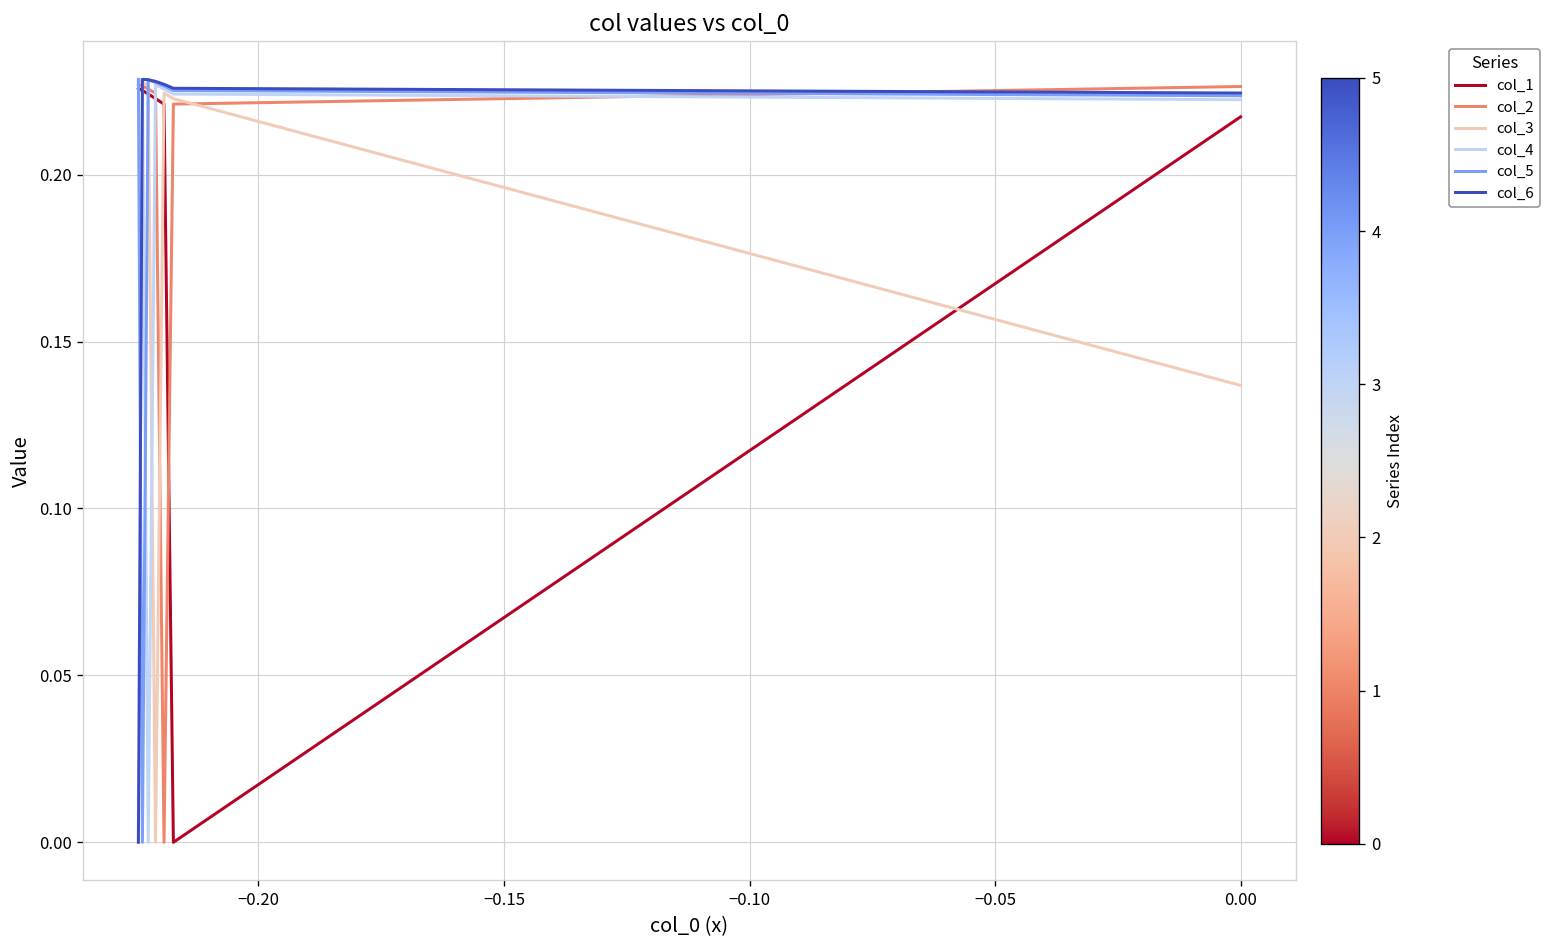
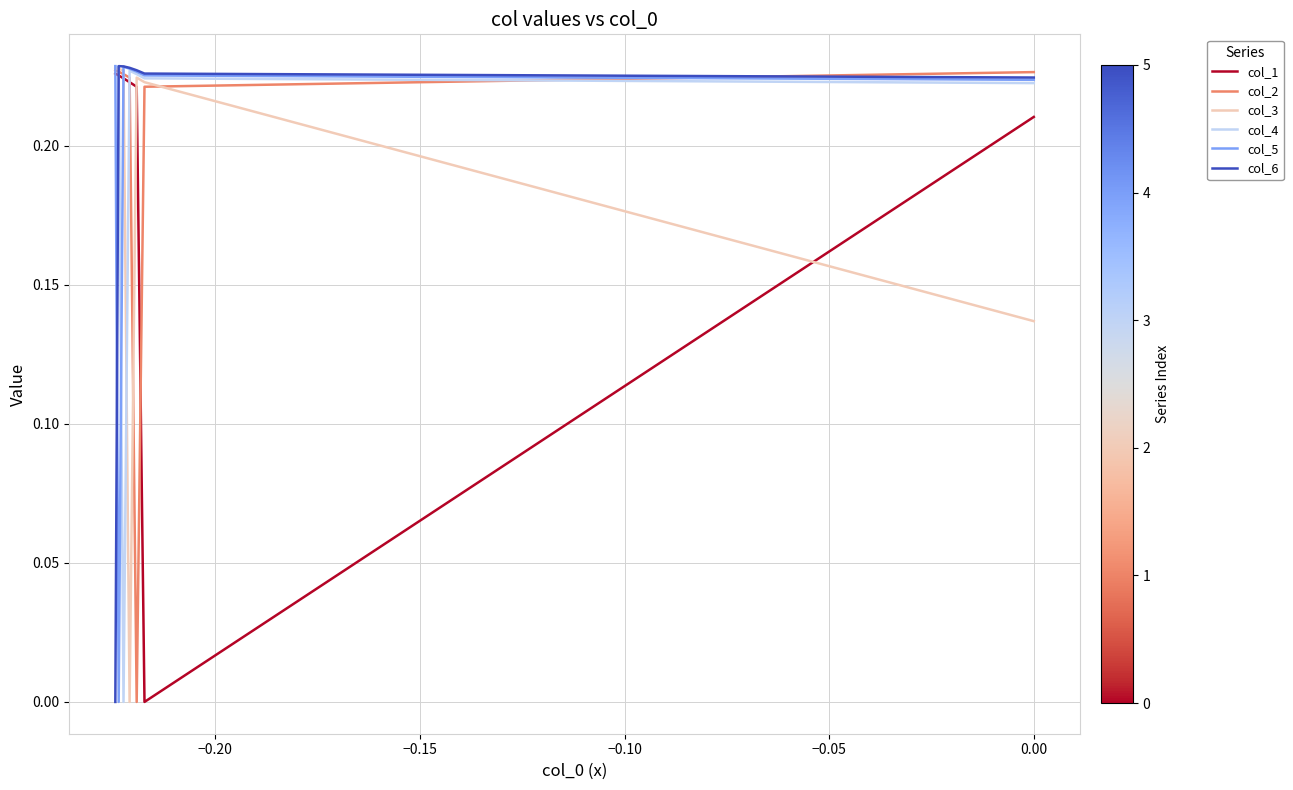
  {
    "col_1": {
-     "0.00": 0.217
+     "0.00": 0.210
    },
    "col_2": {
      "0.00": 0.226
    },
    "col_3": {
      "0.00": 0.137
    },
    "col_4": {
      "0.00": 0.222
    }
  }
